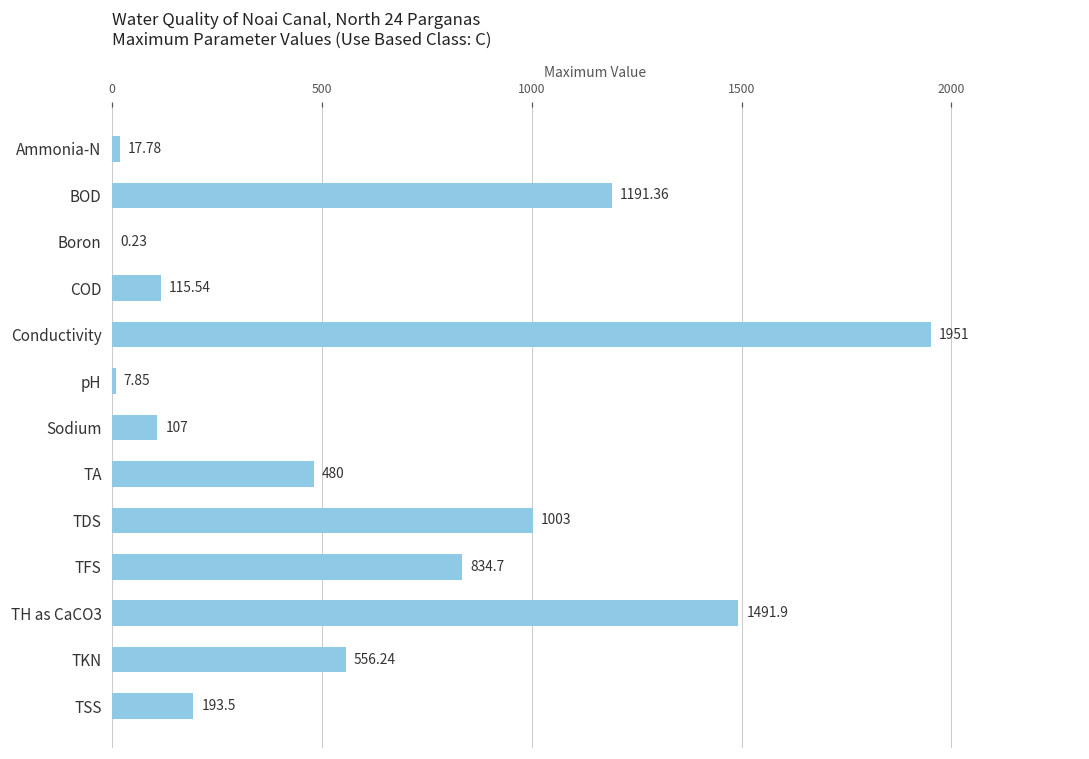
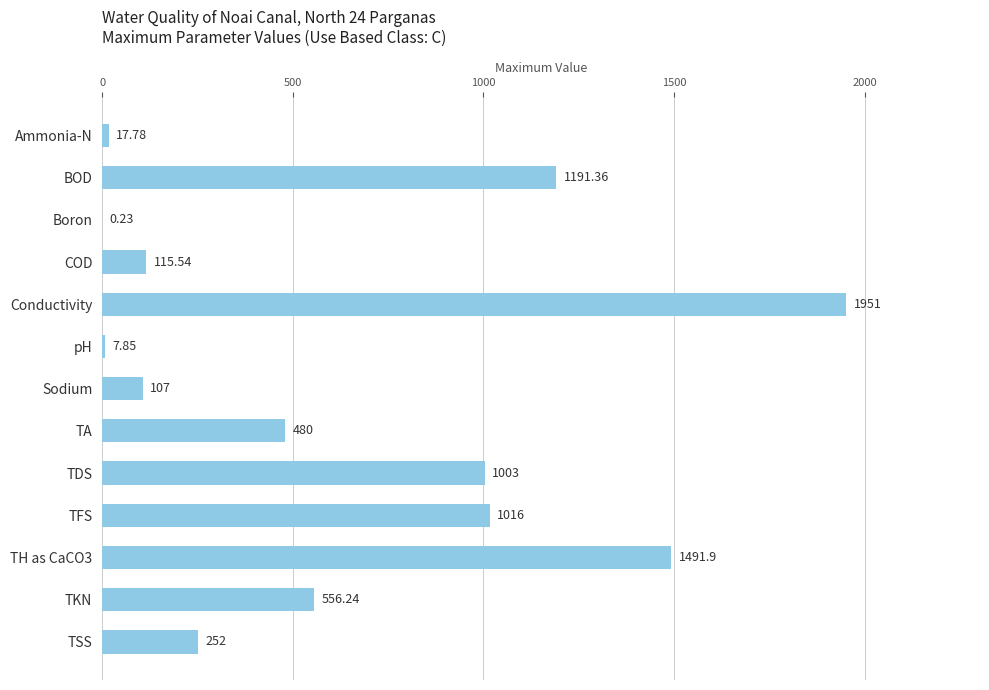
  {
    "Ammonia-N": 17.78,
    "BOD": 1191.36,
    "Boron": 0.23,
    "COD": 115.54,
    "Conductivity": 1951,
    "pH": 7.85,
    "Sodium": 107,
    "TA": 480,
    "TDS": 1003,
-   "TFS": 834.7,
+   "TFS": 1016,
    "TH as CaCO3": 1491.9,
    "TKN": 556.24,
-   "TSS": 193.5
+   "TSS": 252
  }
